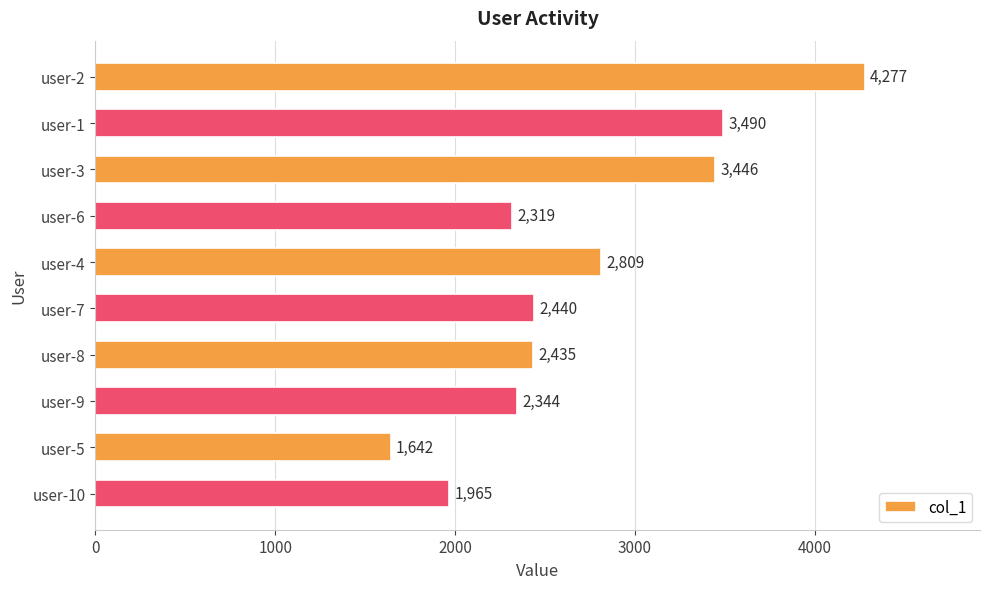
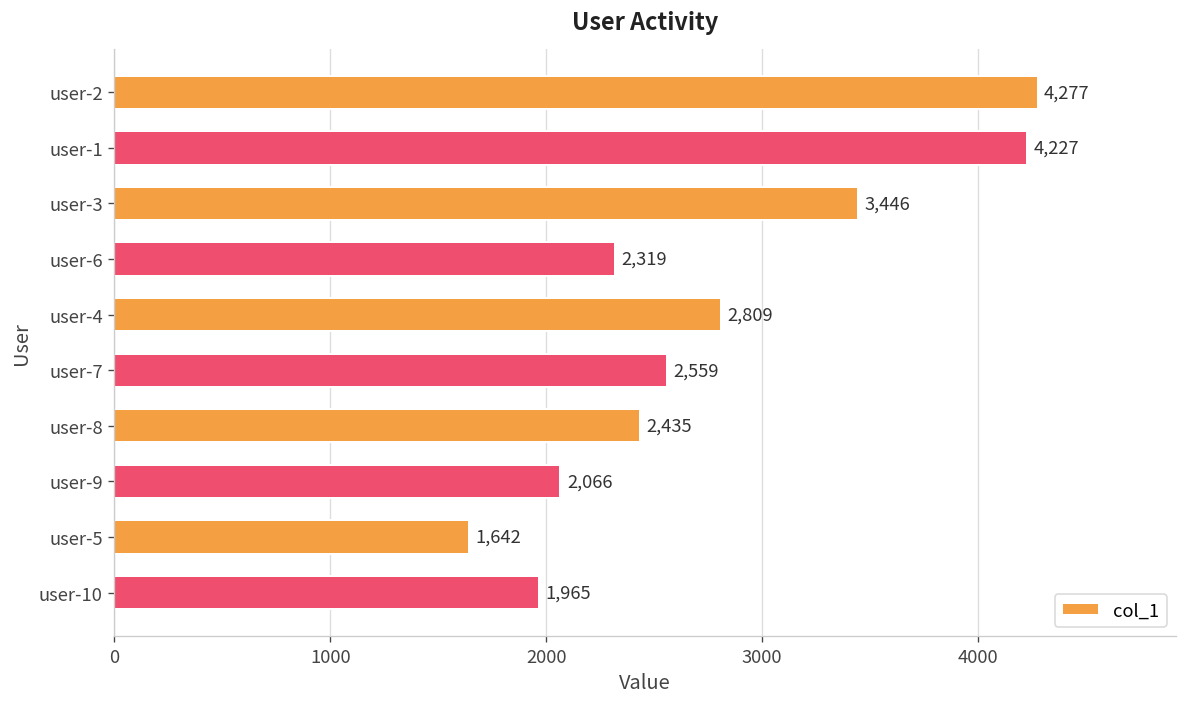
  {
    "user-2": "4,277",
-   "user-1": "3,490",
+   "user-1": "4,227",
    "user-3": "3,446",
    "user-6": "2,319",
    "user-4": "2,809",
-   "user-7": "2,440",
+   "user-7": "2,559",
    "user-8": "2,435",
-   "user-9": "2,344",
+   "user-9": "2,066",
    "user-5": "1,642",
    "user-10": "1,965"
  }
